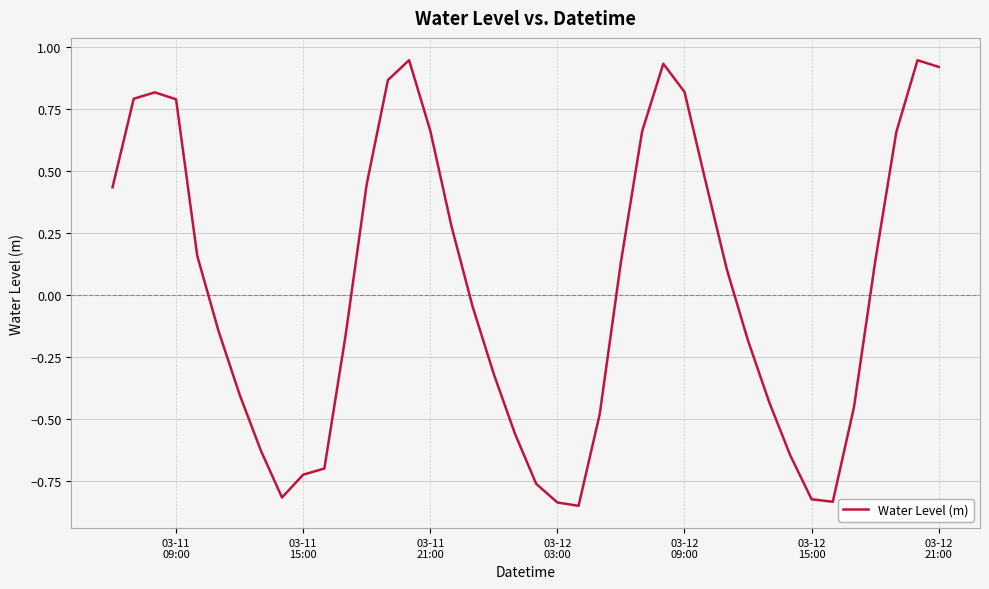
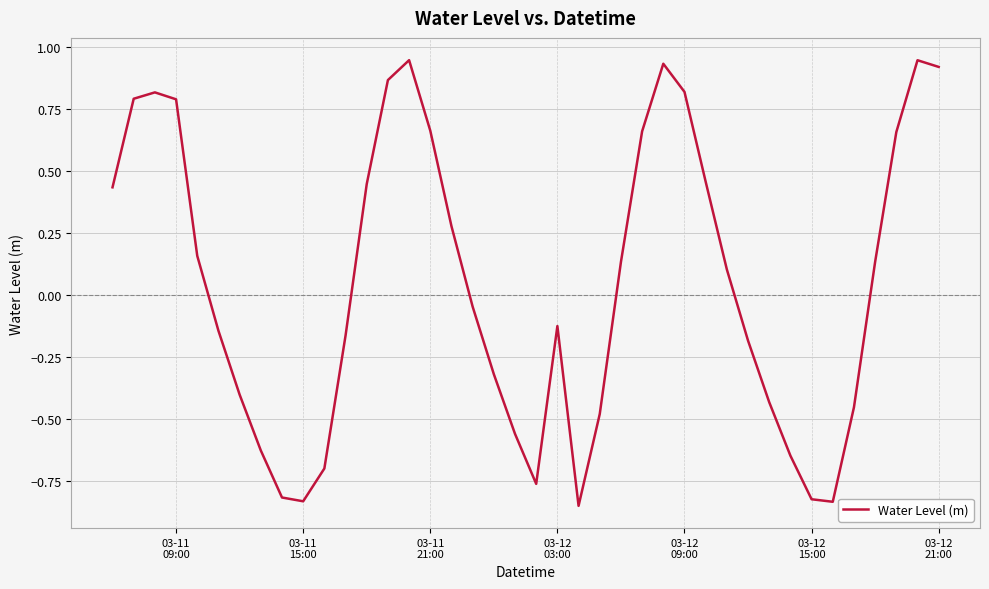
  {
    "03-11 09:00": 0.79,
-   "03-11 15:00": -0.73,
+   "03-11 15:00": -0.83,
    "03-11 21:00": 0.66,
-   "03-12 03:00": -0.84,
+   "03-12 03:00": -0.13,
    "03-12 09:00": 0.82,
    "03-12 15:00": -0.82,
    "03-12 21:00": 0.92
  }
